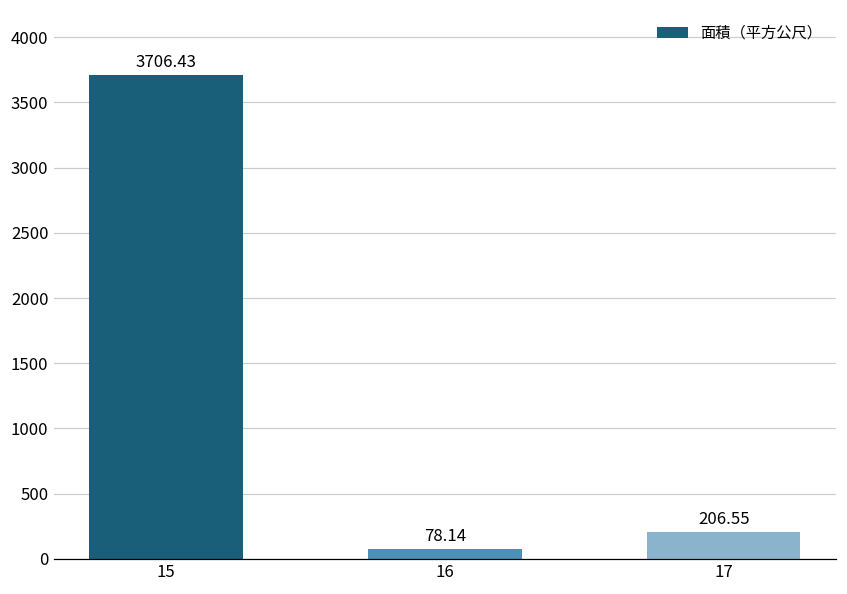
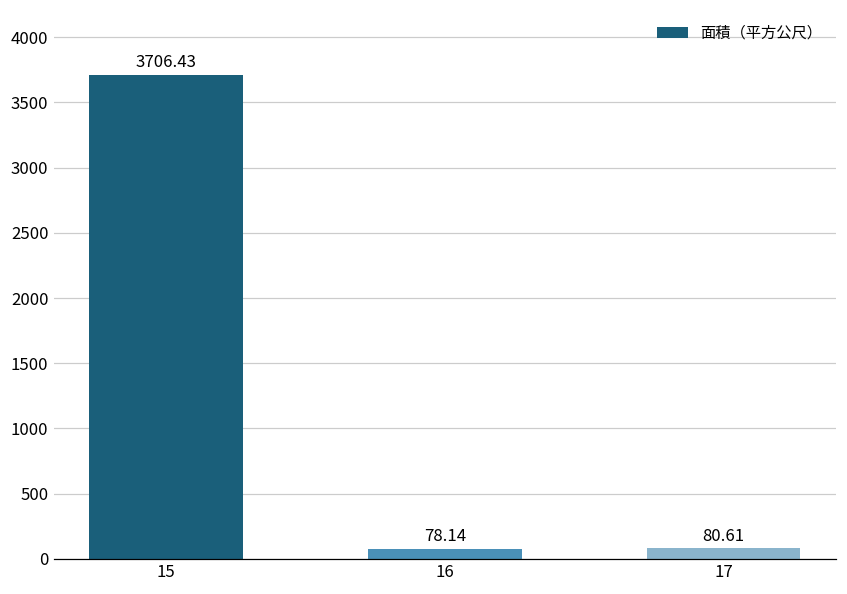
  {
    "15": 3706.43,
    "16": 78.14,
-   "17": 206.55
+   "17": 80.61
  }
